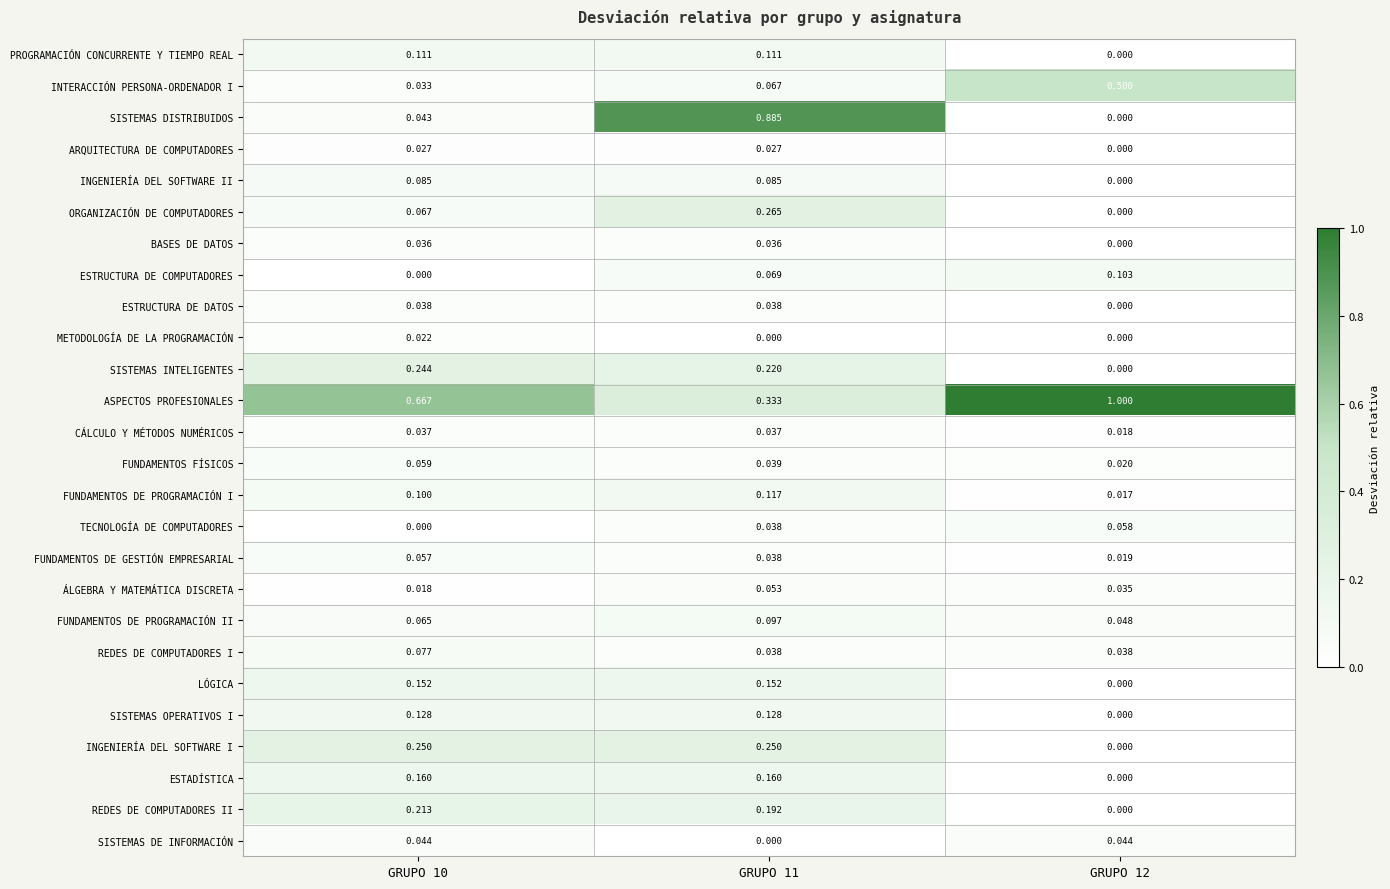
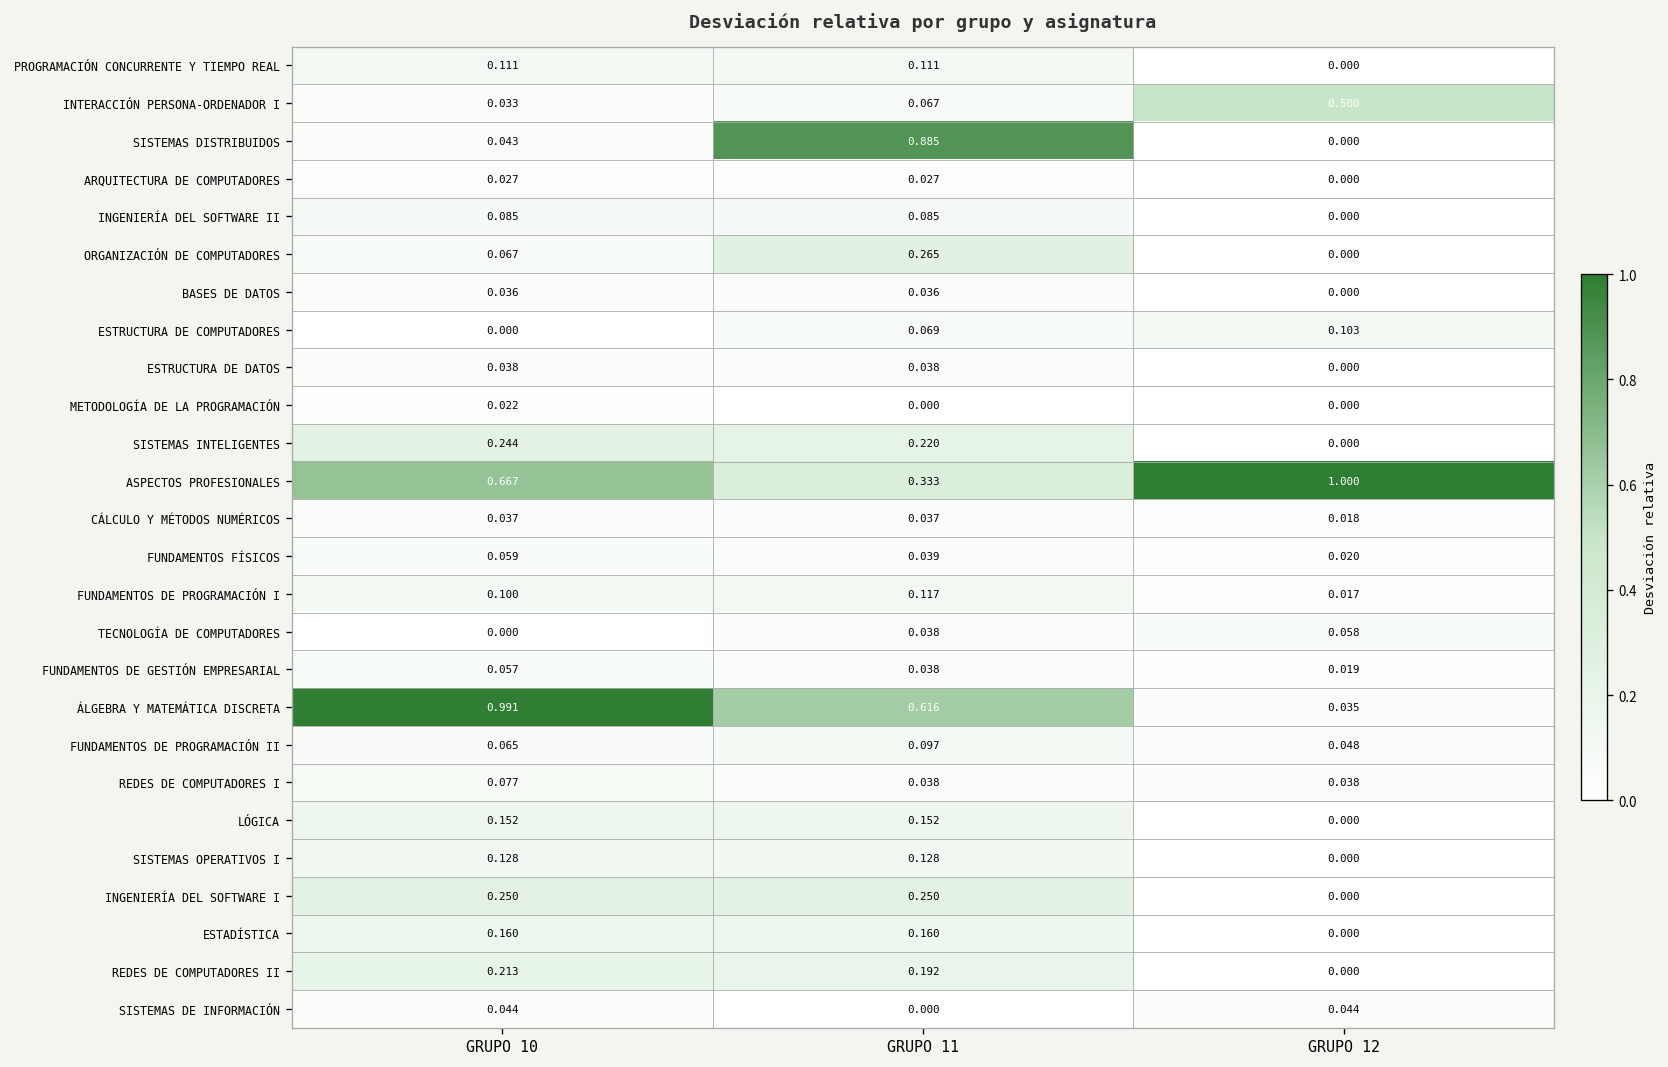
  {
    "PROGRAMACIÓN CONCURRENTE Y TIEMPO REAL": {
      "GRUPO 10": 0.111,
      "GRUPO 11": 0.111,
      "GRUPO 12": 0.000
    },
    "INTERACCIÓN PERSONA-ORDENADOR I": {
      "GRUPO 10": 0.033,
      "GRUPO 11": 0.067,
      "GRUPO 12": 0.500
    },
    "SISTEMAS DISTRIBUIDOS": {
      "GRUPO 10": 0.043,
      "GRUPO 11": 0.885,
      "GRUPO 12": 0.000
    },
    "ARQUITECTURA DE COMPUTADORES": {
      "GRUPO 10": 0.027,
      "GRUPO 11": 0.027,
      "GRUPO 12": 0.000
    },
    "INGENIERÍA DEL SOFTWARE II": {
      "GRUPO 10": 0.085,
      "GRUPO 11": 0.085,
      "GRUPO 12": 0.000
    },
    "ORGANIZACIÓN DE COMPUTADORES": {
      "GRUPO 10": 0.067,
      "GRUPO 11": 0.265,
      "GRUPO 12": 0.000
    },
    "BASES DE DATOS": {
      "GRUPO 10": 0.036,
      "GRUPO 11": 0.036,
      "GRUPO 12": 0.000
    },
    "ESTRUCTURA DE COMPUTADORES": {
      "GRUPO 10": 0.000,
      "GRUPO 11": 0.069,
      "GRUPO 12": 0.103
    },
    "ESTRUCTURA DE DATOS": {
      "GRUPO 10": 0.038,
      "GRUPO 11": 0.038,
      "GRUPO 12": 0.000
    },
    "METODOLOGÍA DE LA PROGRAMACIÓN": {
      "GRUPO 10": 0.022,
      "GRUPO 11": 0.000,
      "GRUPO 12": 0.000
    },
    "SISTEMAS INTELIGENTES": {
      "GRUPO 10": 0.244,
      "GRUPO 11": 0.220,
      "GRUPO 12": 0.000
    },
    "ASPECTOS PROFESIONALES": {
      "GRUPO 10": 0.667,
      "GRUPO 11": 0.333,
      "GRUPO 12": 1.000
    },
    "CÁLCULO Y MÉTODOS NUMÉRICOS": {
      "GRUPO 10": 0.037,
      "GRUPO 11": 0.037,
      "GRUPO 12": 0.018
    },
    "FUNDAMENTOS FÍSICOS": {
      "GRUPO 10": 0.059,
      "GRUPO 11": 0.039,
      "GRUPO 12": 0.020
    },
    "FUNDAMENTOS DE PROGRAMACIÓN I": {
      "GRUPO 10": 0.100,
      "GRUPO 11": 0.117,
      "GRUPO 12": 0.017
    },
    "TECNOLOGÍA DE COMPUTADORES": {
      "GRUPO 10": 0.000,
      "GRUPO 11": 0.038,
      "GRUPO 12": 0.058
    },
    "FUNDAMENTOS DE GESTIÓN EMPRESARIAL": {
      "GRUPO 10": 0.057,
      "GRUPO 11": 0.038,
      "GRUPO 12": 0.019
    },
    "ÁLGEBRA Y MATEMÁTICA DISCRETA": {
-     "GRUPO 10": 0.018,
-     "GRUPO 11": 0.053,
+     "GRUPO 10": 0.991,
+     "GRUPO 11": 0.616,
      "GRUPO 12": 0.035
    },
    "FUNDAMENTOS DE PROGRAMACIÓN II": {
      "GRUPO 10": 0.065,
      "GRUPO 11": 0.097,
      "GRUPO 12": 0.048
    },
    "REDES DE COMPUTADORES I": {
      "GRUPO 10": 0.077,
      "GRUPO 11": 0.038,
      "GRUPO 12": 0.038
    },
    "LÓGICA": {
      "GRUPO 10": 0.152,
      "GRUPO 11": 0.152,
      "GRUPO 12": 0.000
    },
    "SISTEMAS OPERATIVOS I": {
      "GRUPO 10": 0.128,
      "GRUPO 11": 0.128,
      "GRUPO 12": 0.000
    },
    "INGENIERÍA DEL SOFTWARE I": {
      "GRUPO 10": 0.250,
      "GRUPO 11": 0.250,
      "GRUPO 12": 0.000
    },
    "ESTADÍSTICA": {
      "GRUPO 10": 0.160,
      "GRUPO 11": 0.160,
      "GRUPO 12": 0.000
    },
    "REDES DE COMPUTADORES II": {
      "GRUPO 10": 0.213,
      "GRUPO 11": 0.192,
      "GRUPO 12": 0.000
    },
    "SISTEMAS DE INFORMACIÓN": {
      "GRUPO 10": 0.044,
      "GRUPO 11": 0.000,
      "GRUPO 12": 0.044
    }
  }
